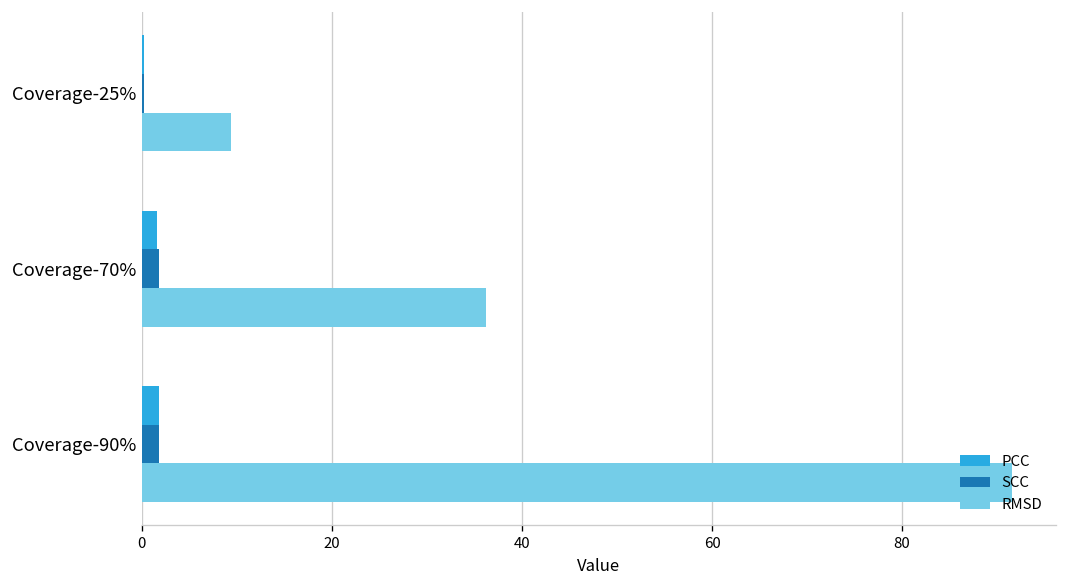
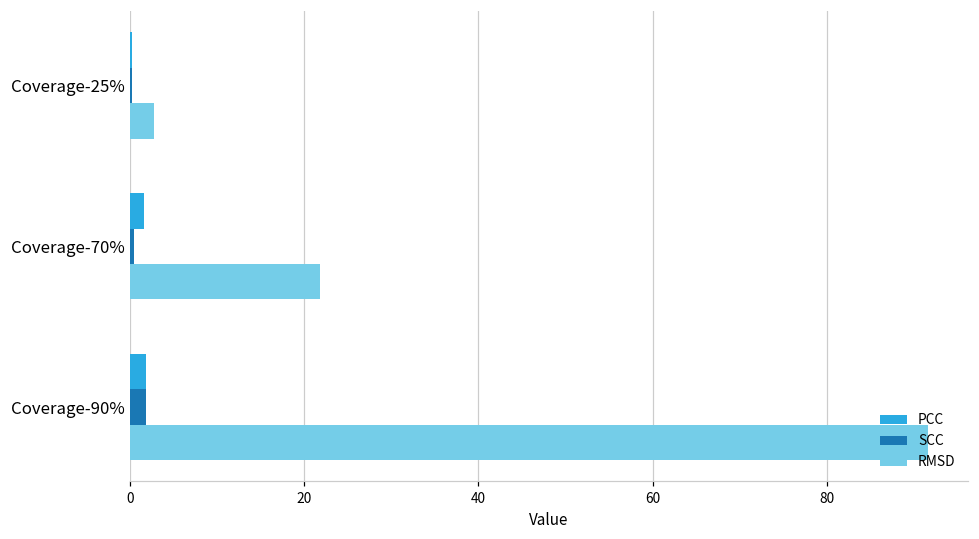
  {
    "PCC": {
      "Coverage-70%": 2,
      "Coverage-90%": 2
    },
    "SCC": {
-     "Coverage-70%": 2,
+     "Coverage-70%": 0,
      "Coverage-90%": 2
    },
    "RMSD": {
-     "Coverage-25%": 9,
-     "Coverage-70%": 36,
+     "Coverage-25%": 3,
+     "Coverage-70%": 22,
      "Coverage-90%": 92
    }
  }
